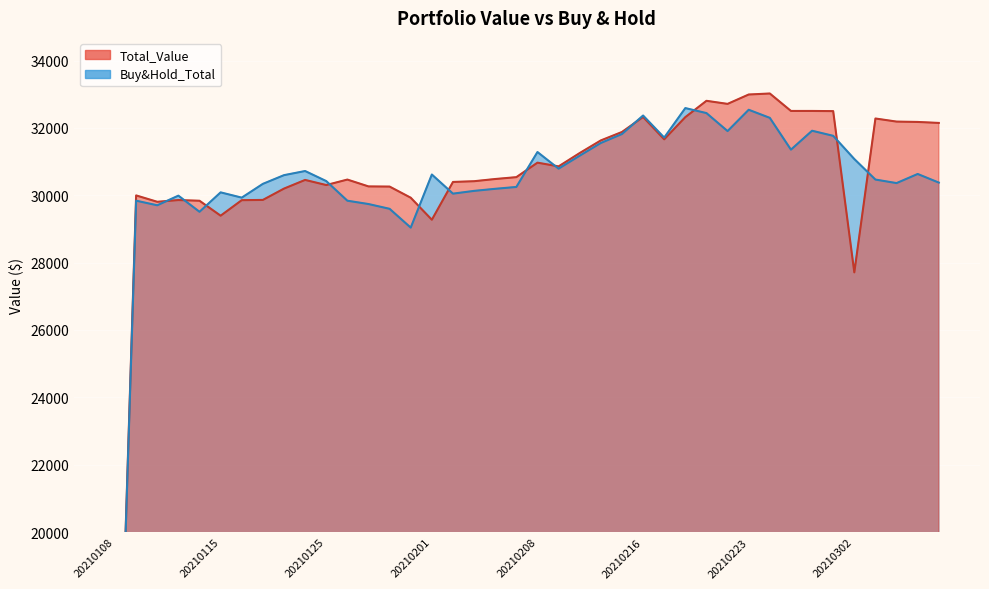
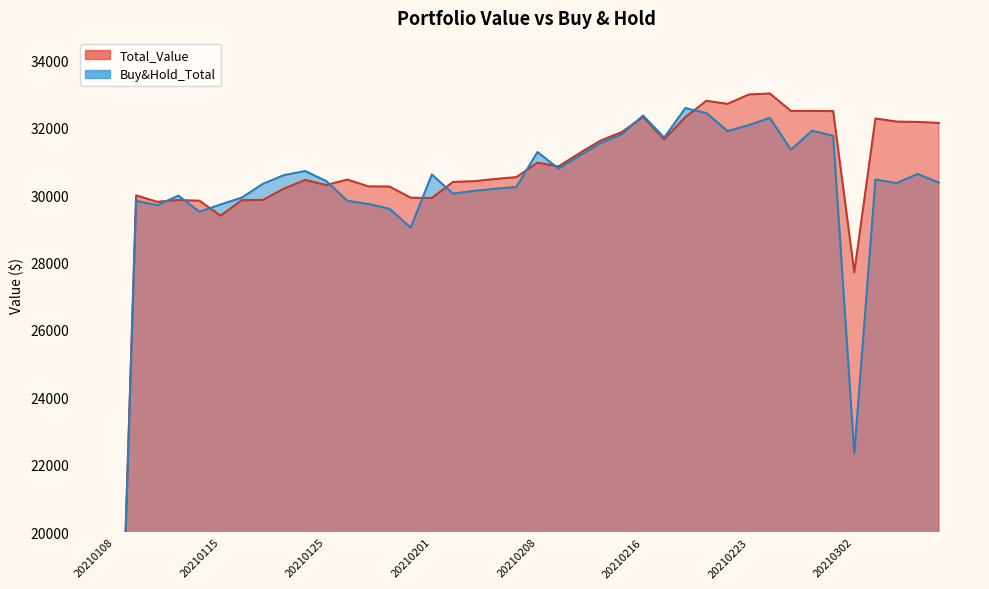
  {
    "Buy&Hold_Total": {
-     "20210115": 30100,
+     "20210115": 29700,
      "20210125": 30400,
      "20210201": 30600,
      "20210208": 31300,
-     "20210223": 32500,
-     "20210302": 31100
+     "20210223": 32100,
+     "20210302": 22300
    },
    "Total_Value": {
      "20210115": 29400,
      "20210125": 30300,
-     "20210201": 29300,
+     "20210201": 29900,
      "20210208": 31000,
      "20210223": 33000,
      "20210302": 27700
    }
  }
